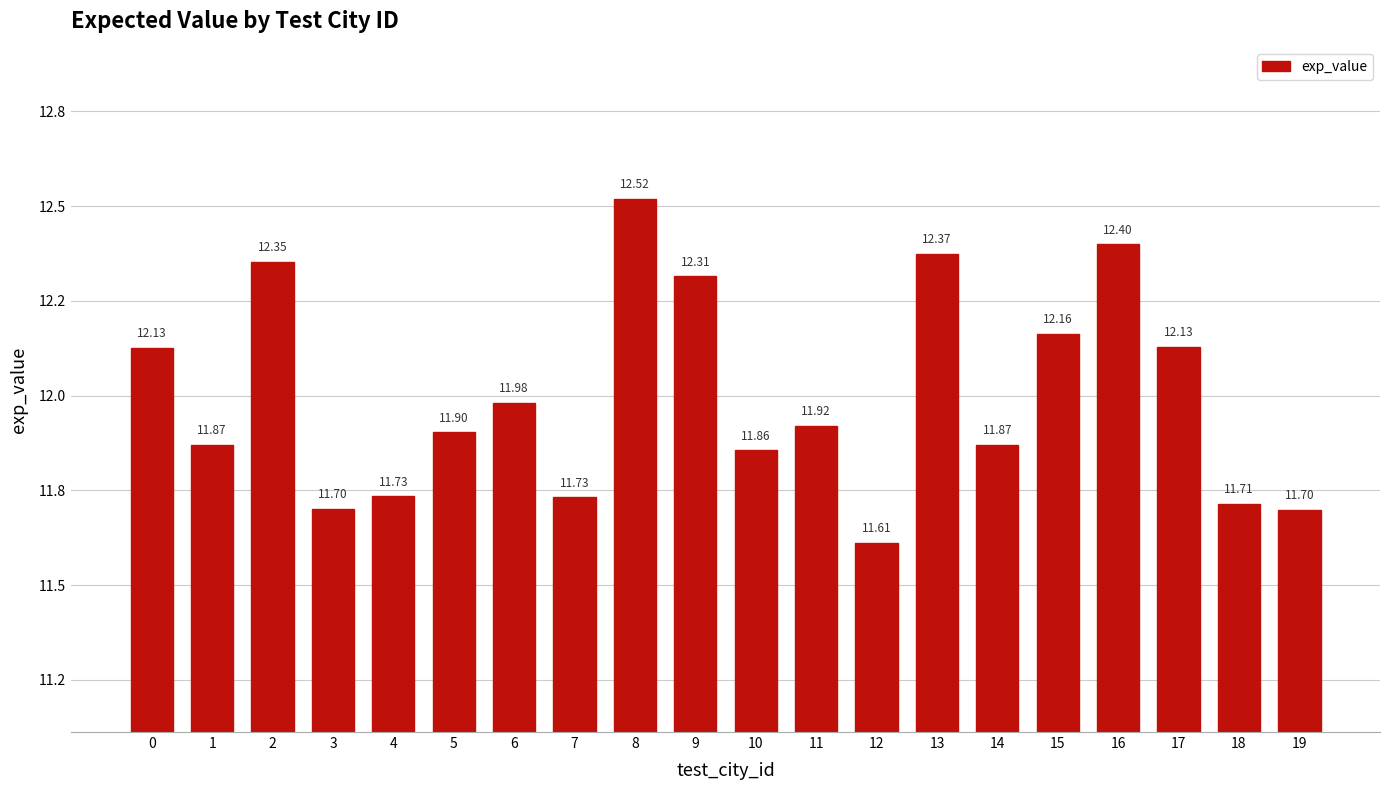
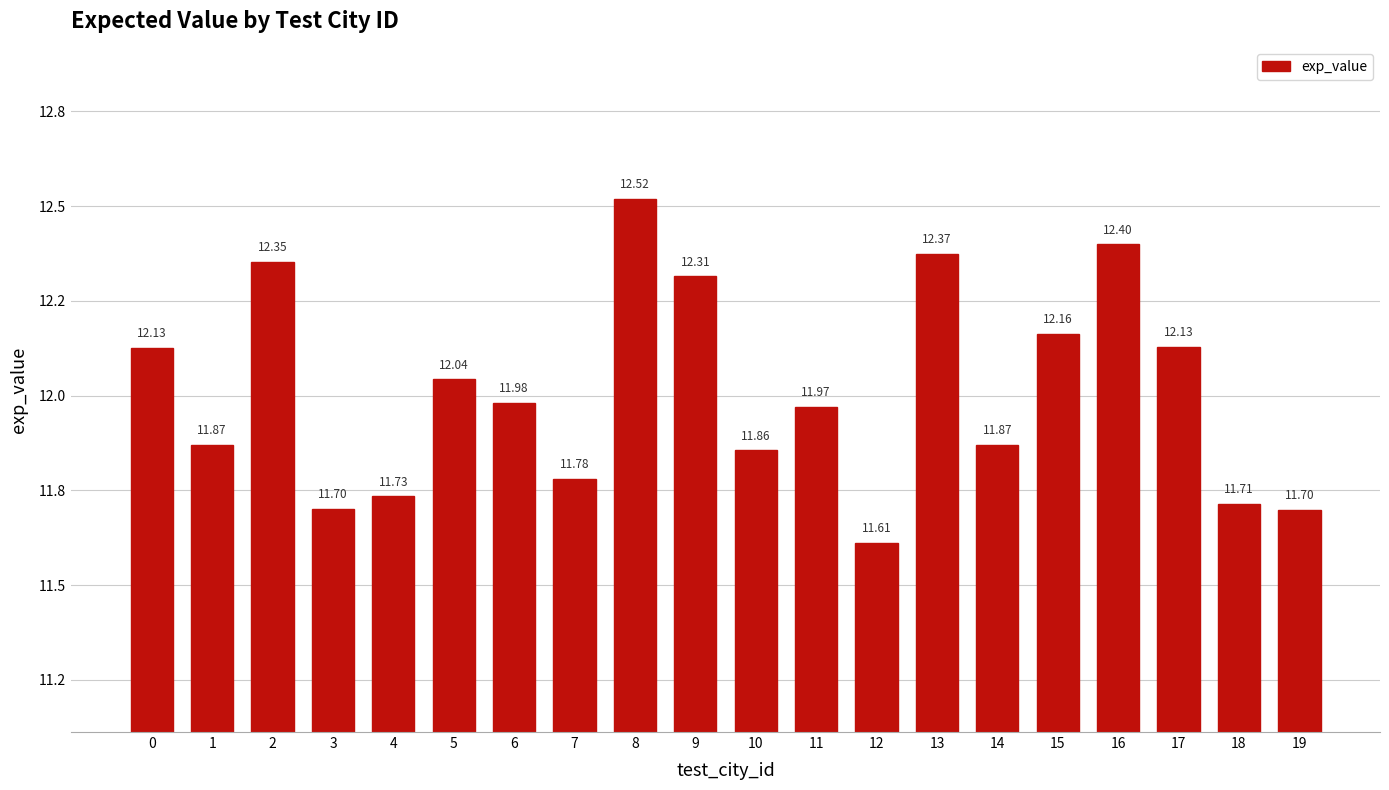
  {
    "0": 12.13,
    "1": 11.87,
    "2": 12.35,
    "3": 11.70,
    "4": 11.73,
-   "5": 11.90,
+   "5": 12.04,
    "6": 11.98,
-   "7": 11.73,
+   "7": 11.78,
    "8": 12.52,
    "9": 12.31,
    "10": 11.86,
-   "11": 11.92,
+   "11": 11.97,
    "12": 11.61,
    "13": 12.37,
    "14": 11.87,
    "15": 12.16,
    "16": 12.40,
    "17": 12.13,
    "18": 11.71,
    "19": 11.70
  }
